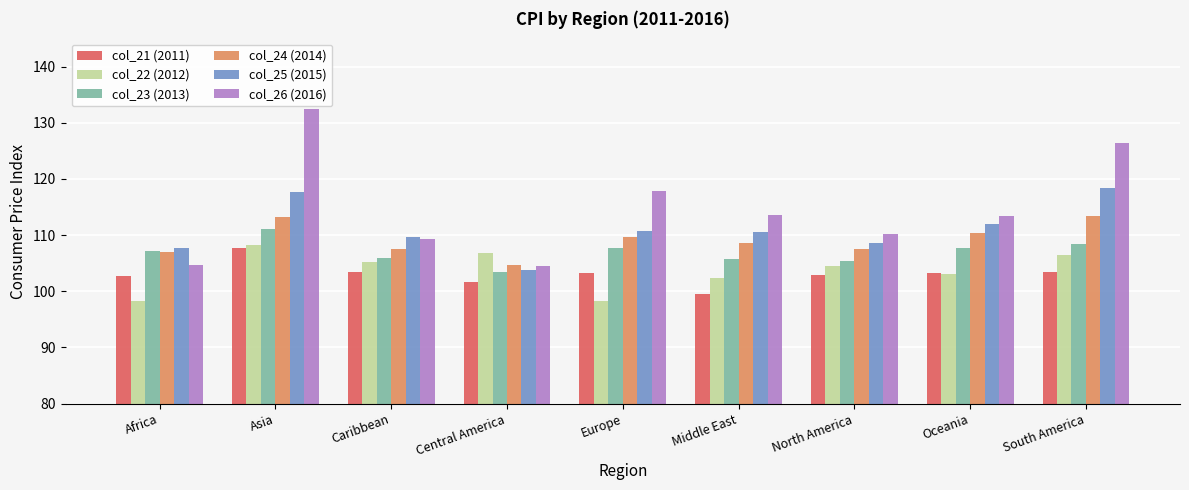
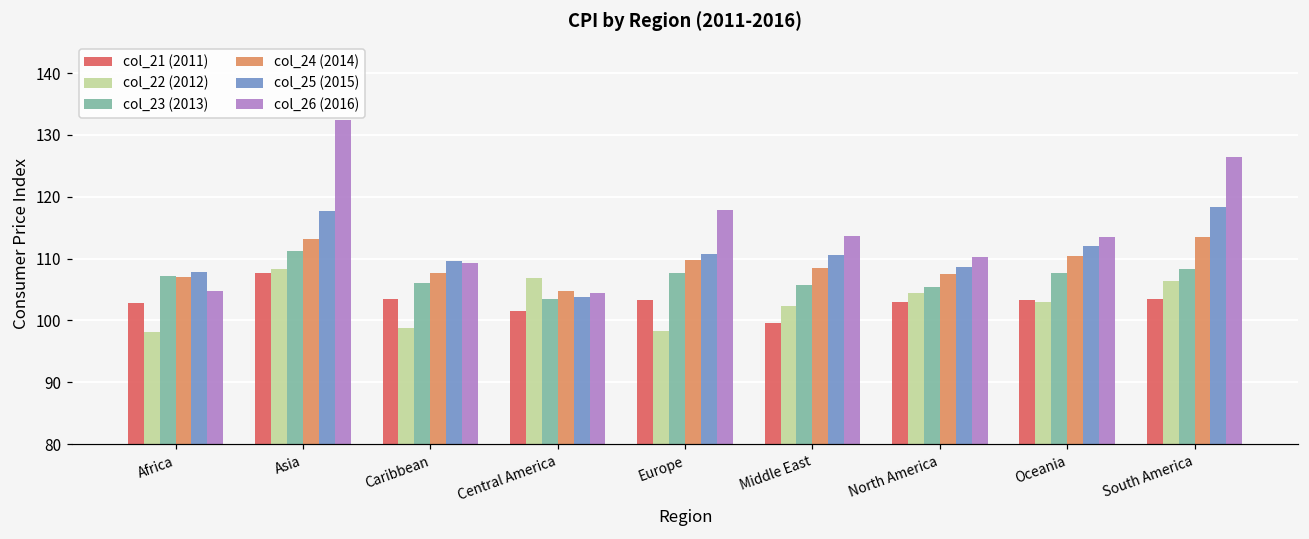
  {
    "col_22 (2012)": {
      "Africa": 98,
      "Asia": 108,
-     "Caribbean": 105,
+     "Caribbean": 99,
      "Central America": 107,
      "Europe": 98,
      "Middle East": 102,
      "North America": 104,
      "Oceania": 103,
      "South America": 106
    },
    "col_26 (2016)": {
      "Africa": 105,
      "Asia": 132,
      "Caribbean": 109,
      "Central America": 104,
      "Europe": 118,
      "Middle East": 114,
      "North America": 110,
      "Oceania": 113,
      "South America": 126
    }
  }
